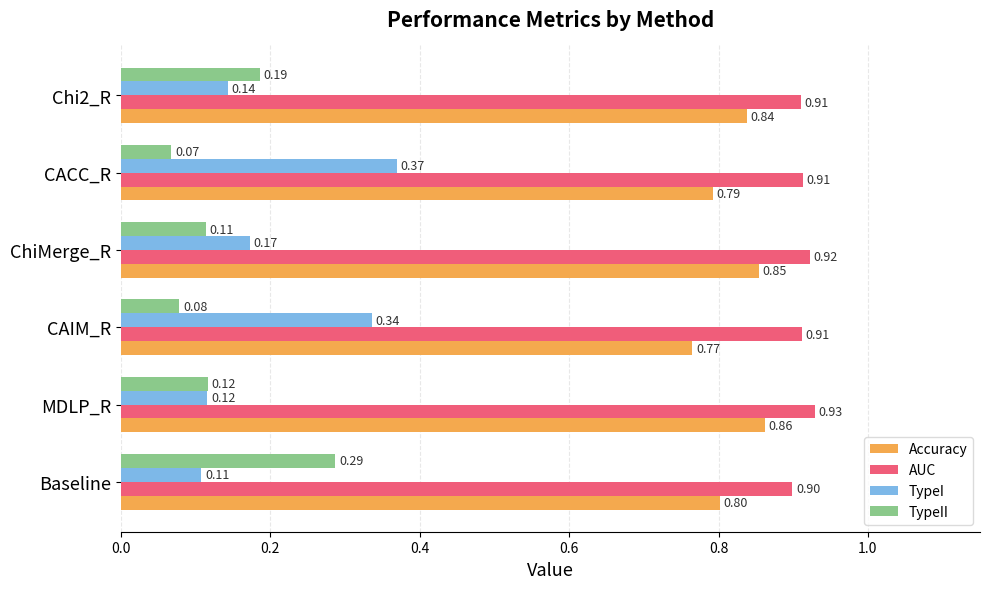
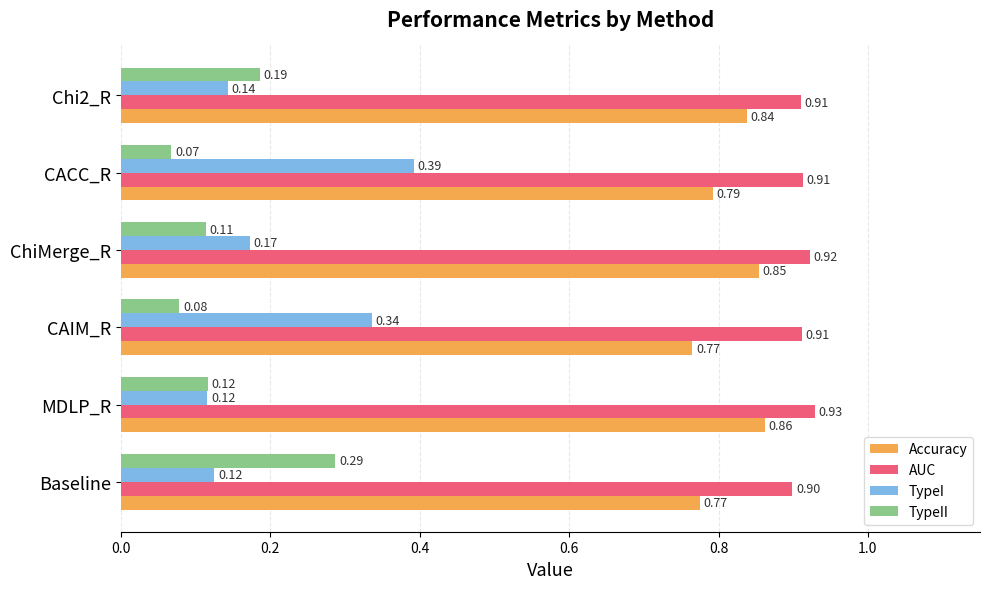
  {
    "Accuracy": {
      "Chi2_R": 0.84,
      "CACC_R": 0.79,
      "ChiMerge_R": 0.85,
      "CAIM_R": 0.77,
      "MDLP_R": 0.86,
-     "Baseline": 0.80
+     "Baseline": 0.77
    },
    "AUC": {
      "Chi2_R": 0.91,
      "CACC_R": 0.91,
      "ChiMerge_R": 0.92,
      "CAIM_R": 0.91,
      "MDLP_R": 0.93,
      "Baseline": 0.90
    },
    "TypeI": {
      "Chi2_R": 0.14,
-     "CACC_R": 0.37,
+     "CACC_R": 0.39,
      "ChiMerge_R": 0.17,
      "CAIM_R": 0.34,
      "MDLP_R": 0.12,
-     "Baseline": 0.11
+     "Baseline": 0.12
    },
    "TypeII": {
      "Chi2_R": 0.19,
      "CACC_R": 0.07,
      "ChiMerge_R": 0.11,
      "CAIM_R": 0.08,
      "MDLP_R": 0.12,
      "Baseline": 0.29
    }
  }
